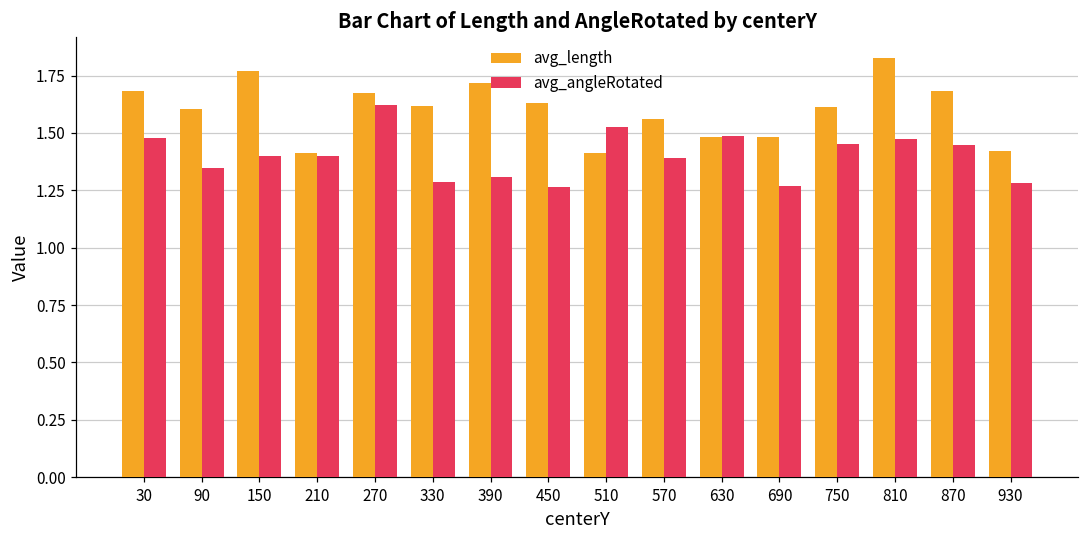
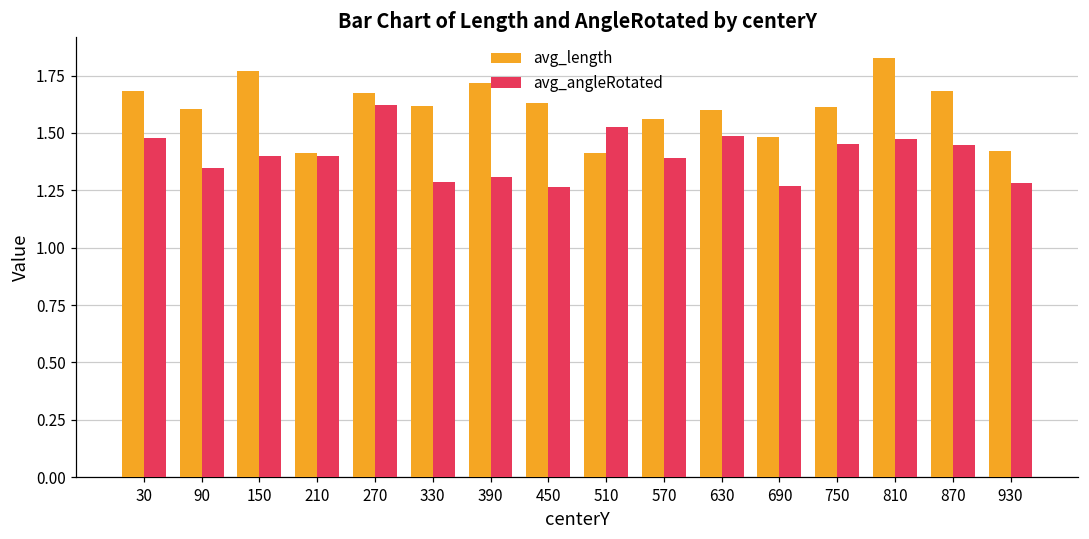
  {
    "avg_length": {
      "30": 1.68,
      "90": 1.60,
      "150": 1.77,
      "210": 1.41,
      "270": 1.68,
      "330": 1.62,
      "390": 1.72,
      "450": 1.63,
      "510": 1.41,
      "570": 1.56,
-     "630": 1.48,
+     "630": 1.60,
      "690": 1.48,
      "750": 1.61,
      "810": 1.83,
      "870": 1.68,
      "930": 1.42
    },
    "avg_angleRotated": {
      "30": 1.48,
      "90": 1.35,
      "150": 1.40,
      "210": 1.40,
      "270": 1.62,
      "330": 1.28,
      "390": 1.31,
      "450": 1.26,
      "510": 1.53,
      "570": 1.39,
      "630": 1.48,
      "690": 1.27,
      "750": 1.45,
      "810": 1.47,
      "870": 1.45,
      "930": 1.28
    }
  }
